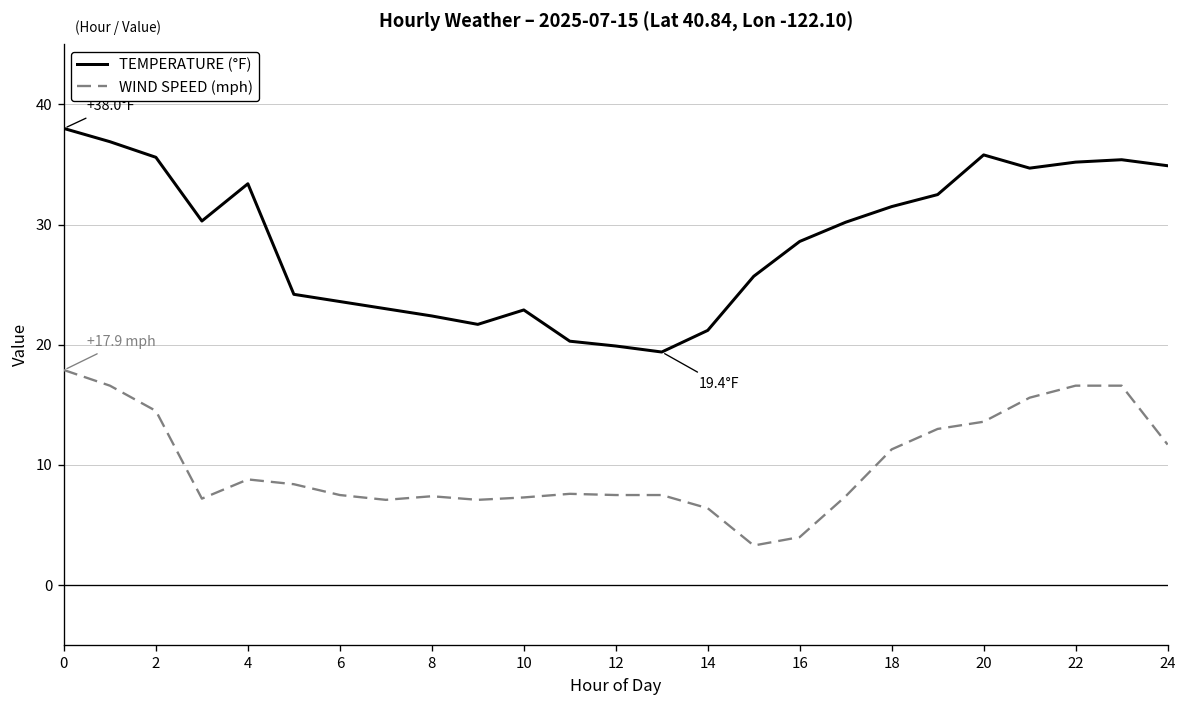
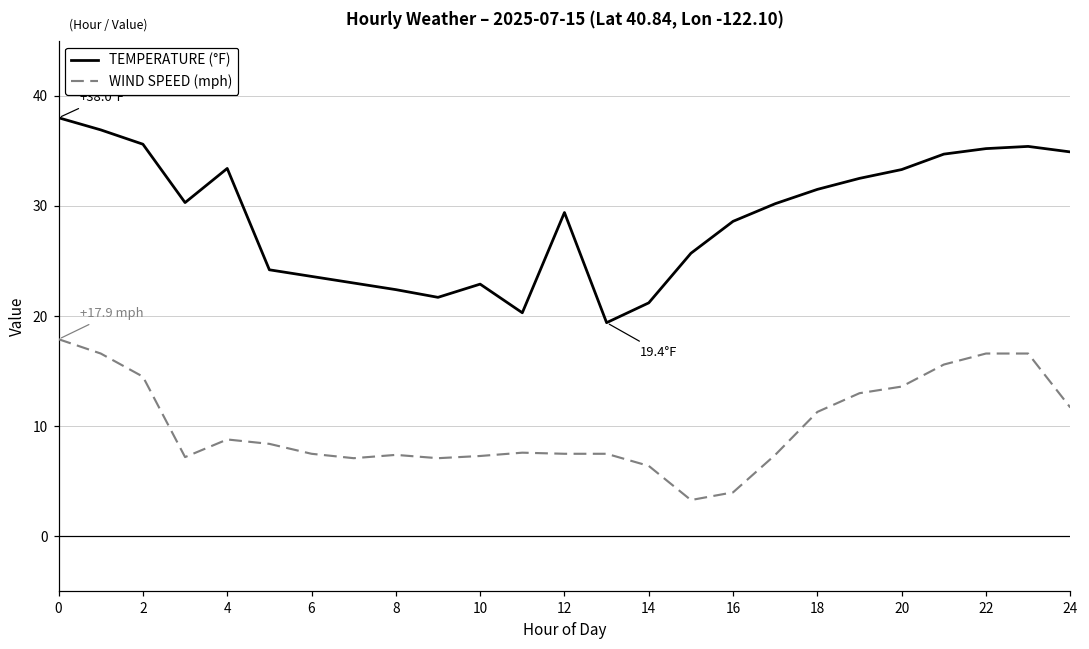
  {
    "TEMPERATURE (°F)": {
      "2": "35.6",
      "4": "33.4",
      "6": "23.6",
      "8": "22.4",
      "10": "22.9",
-     "12": "19.9",
+     "12": "29.4",
      "14": "21.2",
      "16": "28.6",
      "18": "31.5",
-     "20": "35.8",
+     "20": "33.3",
      "22": "35.2",
      "24": "34.9"
    },
    "WIND SPEED (mph)": {
      "0": "+17.9"
    }
  }
